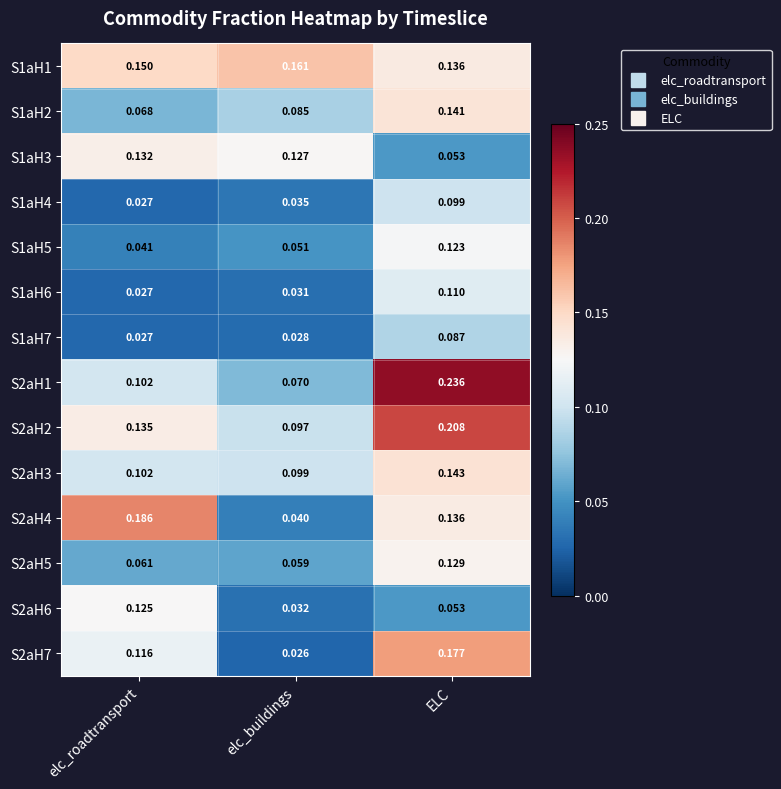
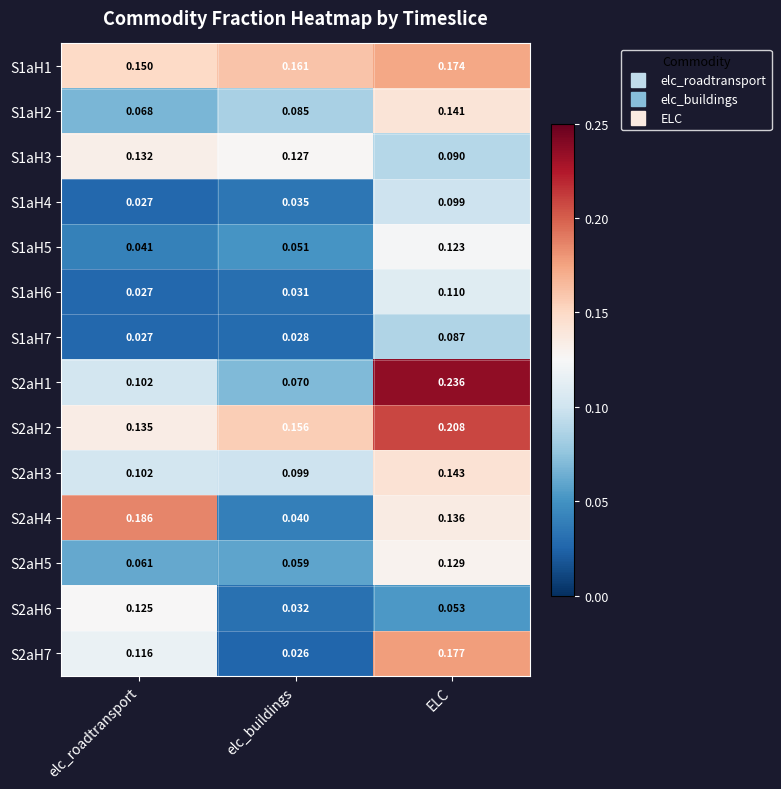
  {
    "S1aH1": {
      "elc_roadtransport": 0.150,
      "elc_buildings": 0.161,
-     "ELC": 0.136
+     "ELC": 0.174
    },
    "S1aH2": {
      "elc_roadtransport": 0.068,
      "elc_buildings": 0.085,
      "ELC": 0.141
    },
    "S1aH3": {
      "elc_roadtransport": 0.132,
      "elc_buildings": 0.127,
-     "ELC": 0.053
+     "ELC": 0.090
    },
    "S1aH4": {
      "elc_roadtransport": 0.027,
      "elc_buildings": 0.035,
      "ELC": 0.099
    },
    "S1aH5": {
      "elc_roadtransport": 0.041,
      "elc_buildings": 0.051,
      "ELC": 0.123
    },
    "S1aH6": {
      "elc_roadtransport": 0.027,
      "elc_buildings": 0.031,
      "ELC": 0.110
    },
    "S1aH7": {
      "elc_roadtransport": 0.027,
      "elc_buildings": 0.028,
      "ELC": 0.087
    },
    "S2aH1": {
      "elc_roadtransport": 0.102,
      "elc_buildings": 0.070,
      "ELC": 0.236
    },
    "S2aH2": {
      "elc_roadtransport": 0.135,
-     "elc_buildings": 0.097,
+     "elc_buildings": 0.156,
      "ELC": 0.208
    },
    "S2aH3": {
      "elc_roadtransport": 0.102,
      "elc_buildings": 0.099,
      "ELC": 0.143
    },
    "S2aH4": {
      "elc_roadtransport": 0.186,
      "elc_buildings": 0.040,
      "ELC": 0.136
    },
    "S2aH5": {
      "elc_roadtransport": 0.061,
      "elc_buildings": 0.059,
      "ELC": 0.129
    },
    "S2aH6": {
      "elc_roadtransport": 0.125,
      "elc_buildings": 0.032,
      "ELC": 0.053
    },
    "S2aH7": {
      "elc_roadtransport": 0.116,
      "elc_buildings": 0.026,
      "ELC": 0.177
    }
  }
